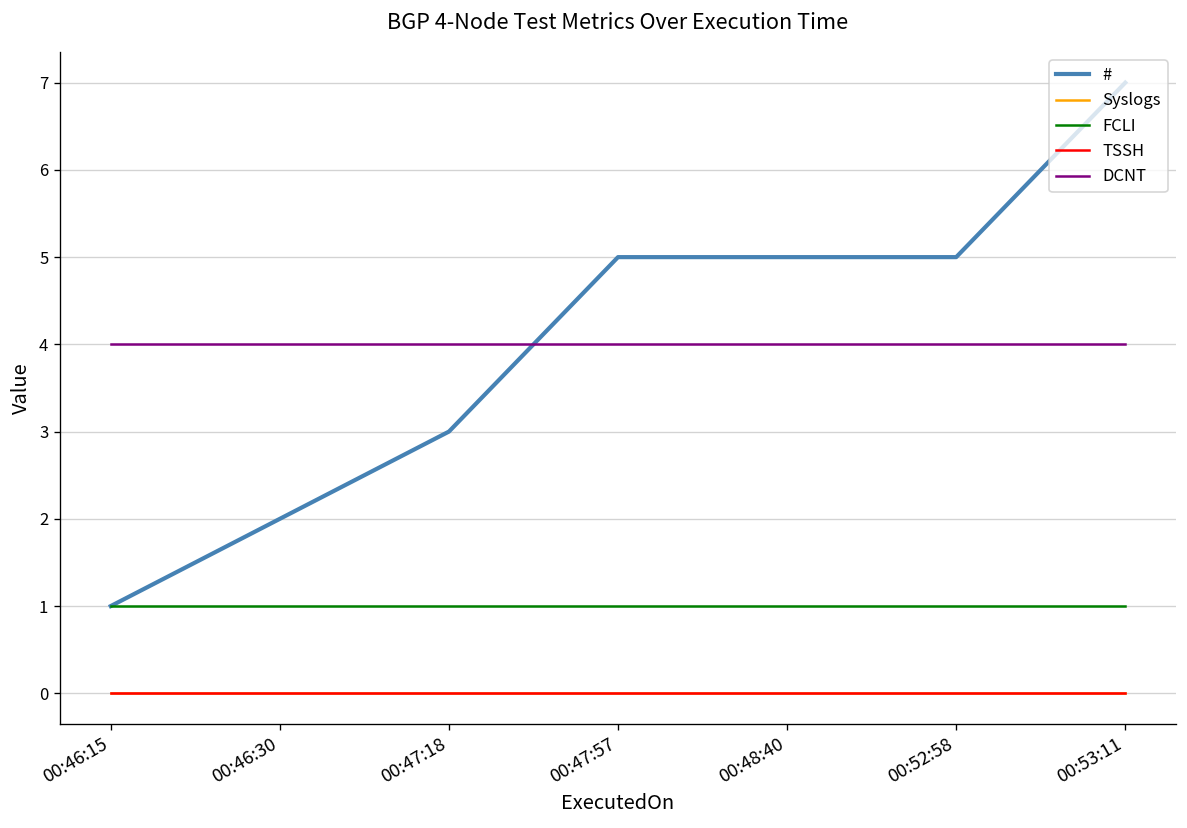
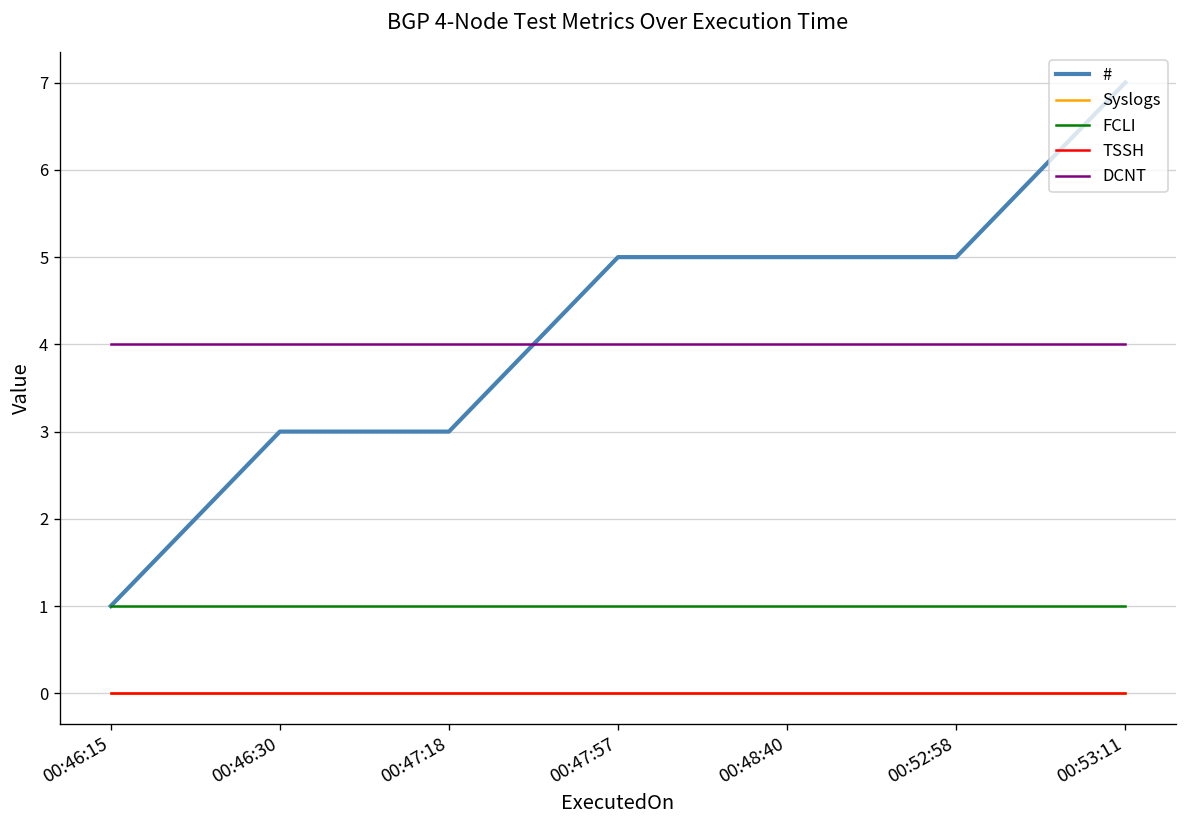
  {
    "#": {
-     "00:46:30": 2,
+     "00:46:30": 3,
      "00:47:18": 3,
      "00:47:57": 5,
      "00:48:40": 5,
      "00:52:58": 5
    },
    "TSSH": {
      "00:46:15": 0,
      "00:46:30": 0,
      "00:47:18": 0,
      "00:47:57": 0,
      "00:48:40": 0,
      "00:52:58": 0,
      "00:53:11": 0
    },
    "FCLI": {
      "00:46:30": 1,
      "00:47:18": 1,
      "00:47:57": 1,
      "00:48:40": 1,
      "00:52:58": 1,
      "00:53:11": 1
    },
    "DCNT": {
      "00:46:15": 4,
      "00:46:30": 4,
      "00:47:18": 4,
      "00:47:57": 4,
      "00:48:40": 4,
      "00:52:58": 4,
      "00:53:11": 4
    }
  }
